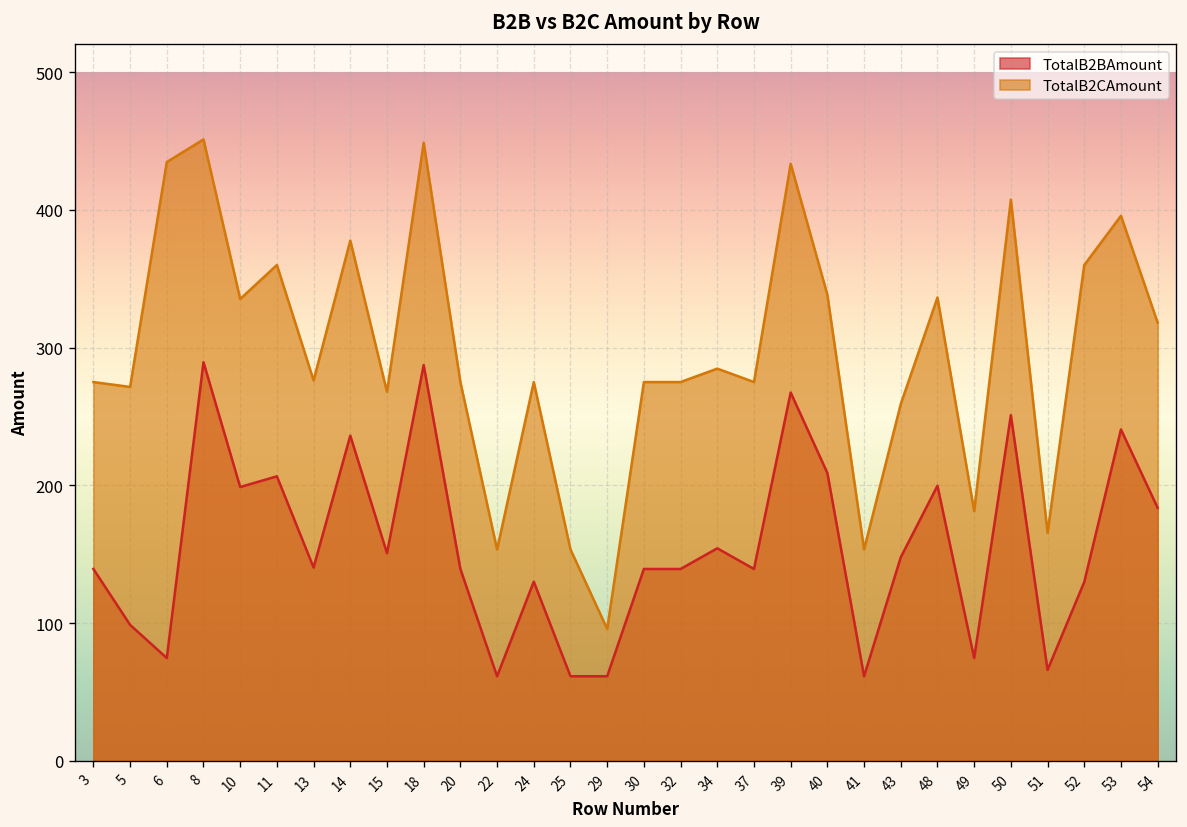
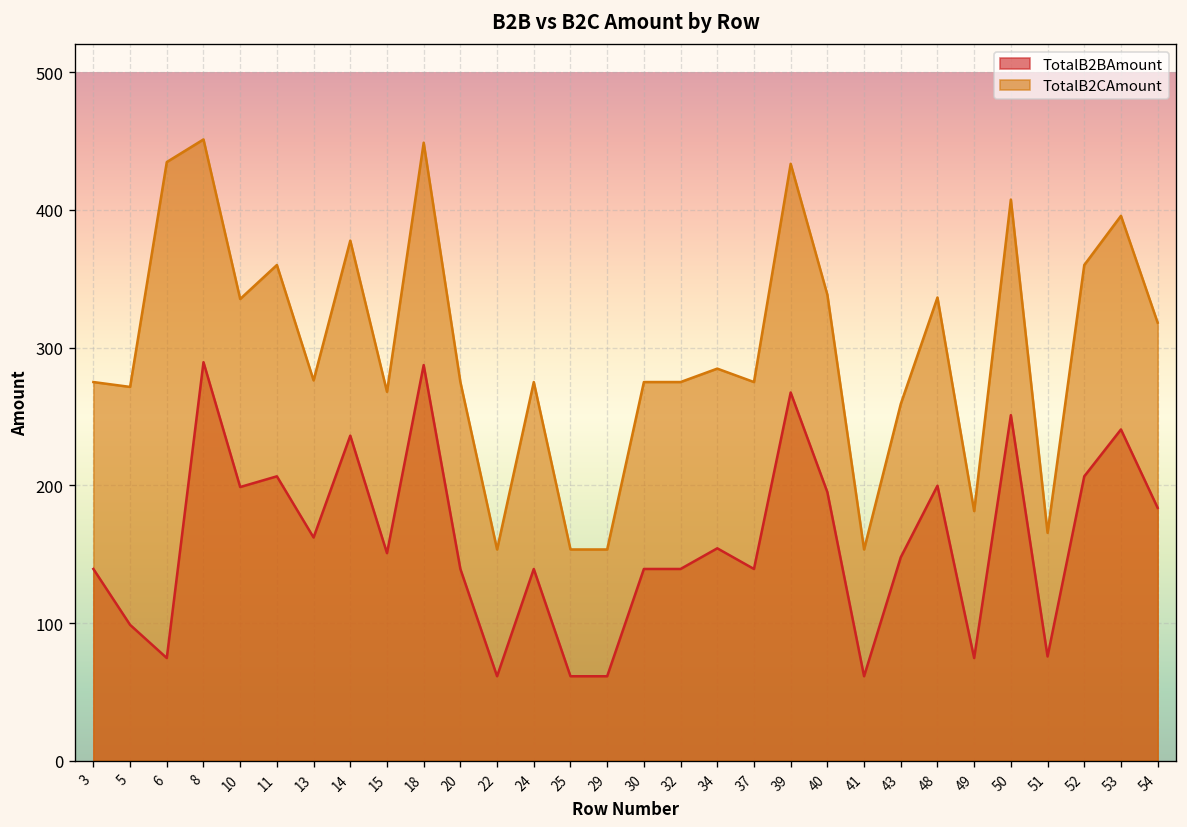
  {
    "TotalB2BAmount": {
      "3": 139,
      "5": 99,
      "6": 75,
      "8": 289,
      "10": 199,
      "11": 207,
-     "13": 140,
+     "13": 162,
      "14": 236,
      "15": 151,
      "18": 287,
      "20": 139,
      "22": 61,
-     "24": 130,
+     "24": 139,
      "25": 61,
      "29": 61,
      "30": 139,
      "32": 139,
      "34": 154,
      "37": 139,
      "39": 267,
-     "40": 209,
+     "40": 195,
      "41": 61,
      "43": 148,
      "48": 200,
      "49": 75,
      "50": 251,
-     "51": 66,
-     "52": 130,
+     "51": 76,
+     "52": 207,
      "53": 241,
      "54": 184
    },
    "TotalB2CAmount": {
      "3": 275,
      "5": 271,
      "6": 435,
      "8": 451,
      "10": 335,
      "11": 360,
      "13": 276,
      "14": 378,
      "15": 268,
      "18": 449,
      "20": 275,
      "22": 153,
      "24": 275,
      "25": 153,
-     "29": 96,
+     "29": 153,
      "30": 275,
      "32": 275,
      "34": 285,
      "37": 275,
      "39": 433,
      "40": 338,
      "41": 153,
      "43": 259,
      "48": 336,
      "49": 181,
      "50": 407,
      "51": 165,
      "52": 360,
      "53": 396,
      "54": 318
    }
  }
